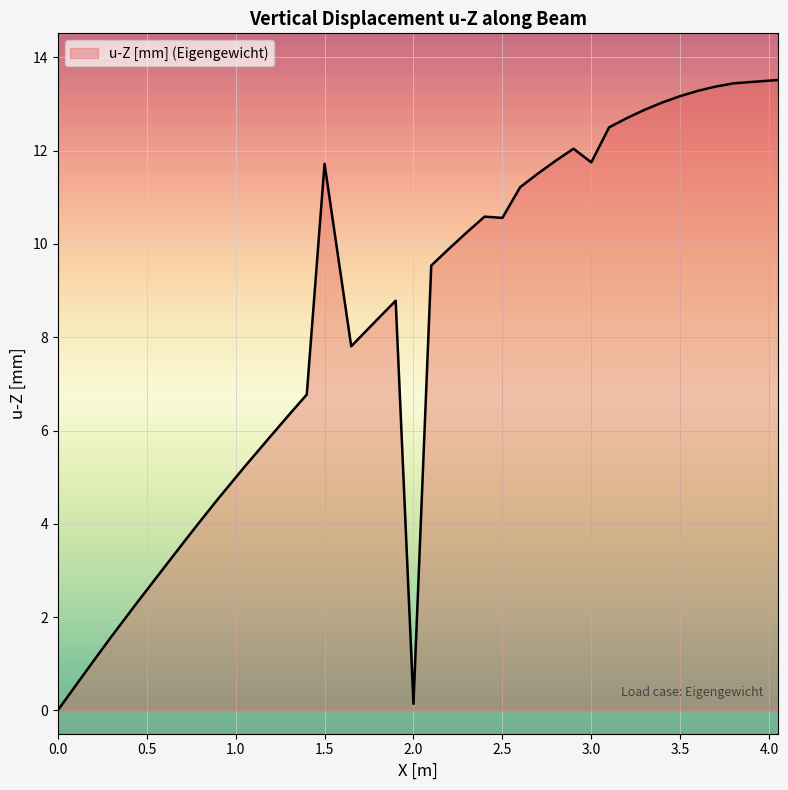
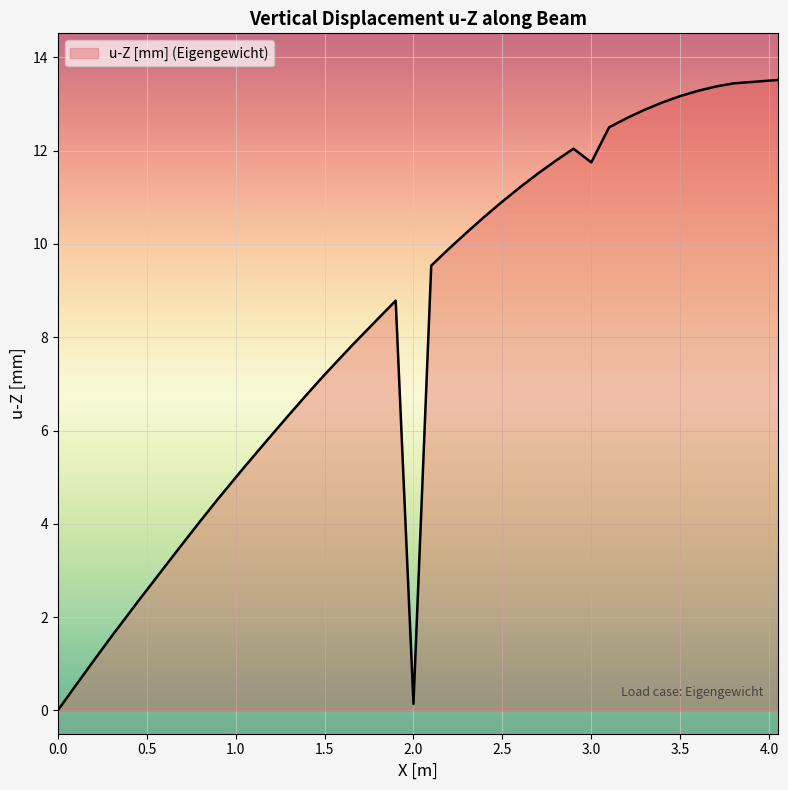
  {
    "0.0": 0.0,
    "0.5": 2.6,
-   "1.5": 11.7,
+   "1.5": 7.2,
    "2.0": 0.1,
-   "2.5": 10.6,
+   "2.5": 10.9,
    "3.0": 11.7,
    "3.5": 13.2
  }
